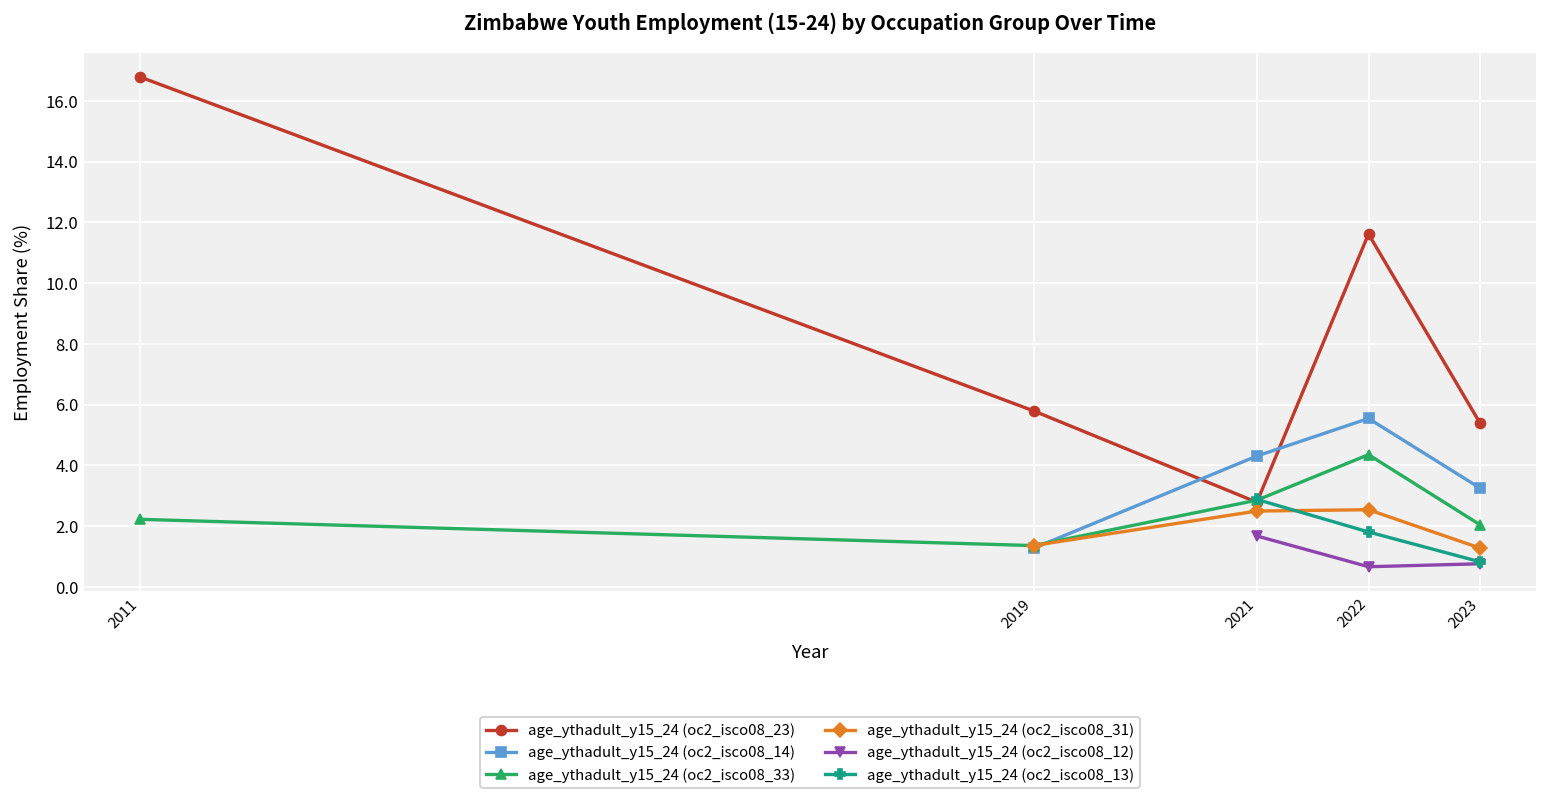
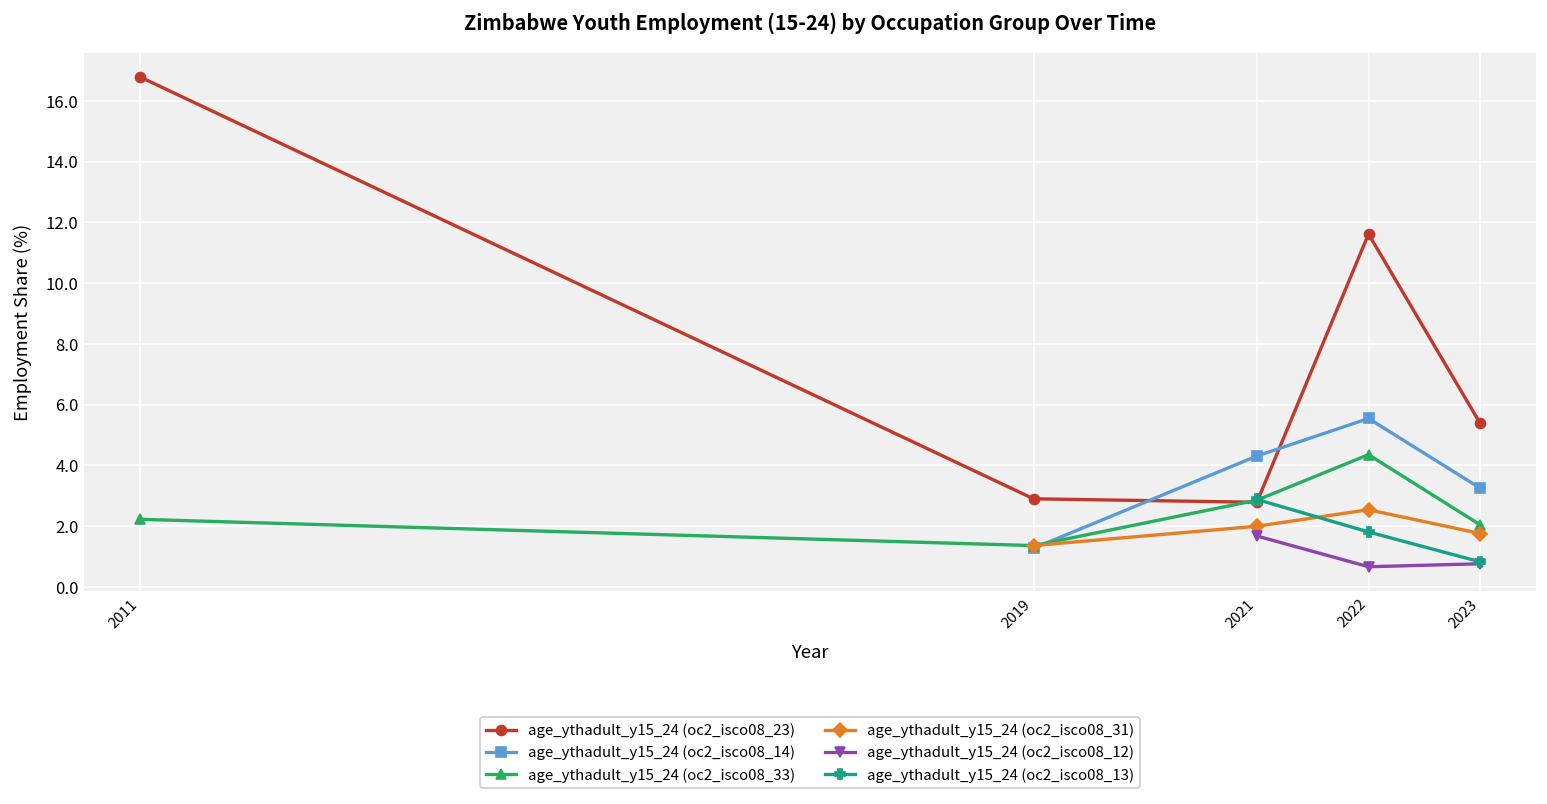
  {
    "age_ythadult_y15_24 (oc2_isco08_23)": {
      "2011": 16.8,
-     "2019": 5.8,
+     "2019": 2.9,
      "2022": 11.6,
      "2023": 5.4
    },
    "age_ythadult_y15_24 (oc2_isco08_14)": {
      "2021": 4.3,
      "2022": 5.5,
      "2023": 3.3
    },
    "age_ythadult_y15_24 (oc2_isco08_31)": {
-     "2021": 2.5,
+     "2021": 2.0,
      "2022": 2.5,
-     "2023": 1.3
+     "2023": 1.8
    },
    "age_ythadult_y15_24 (oc2_isco08_12)": {
      "2021": 1.7,
      "2022": 0.7
    }
  }
